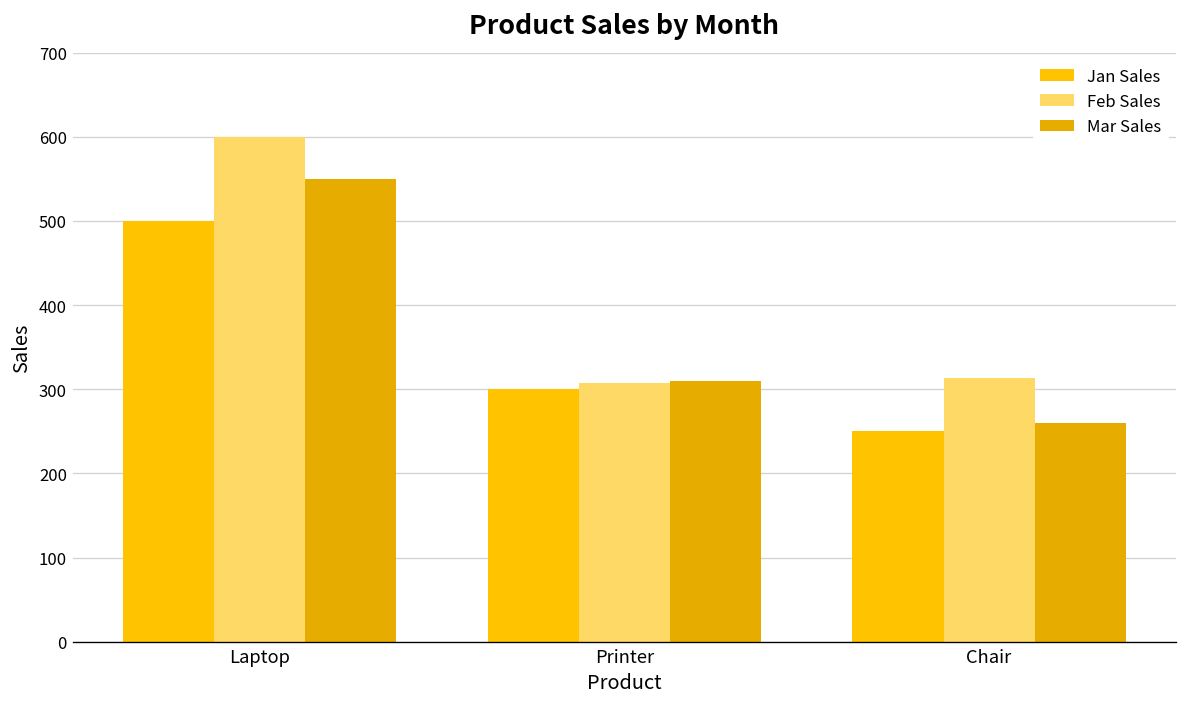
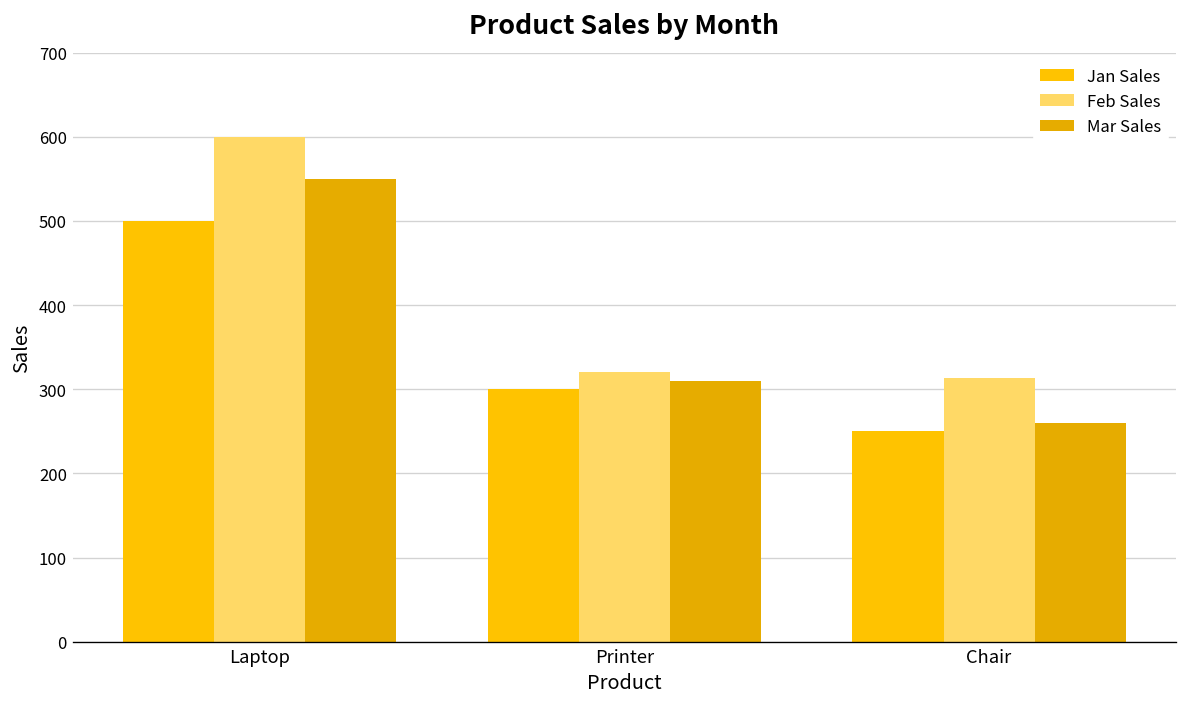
  {
    "Feb Sales": {
      "Laptop": 600,
-     "Printer": 310,
+     "Printer": 320,
      "Chair": 310
    }
  }
